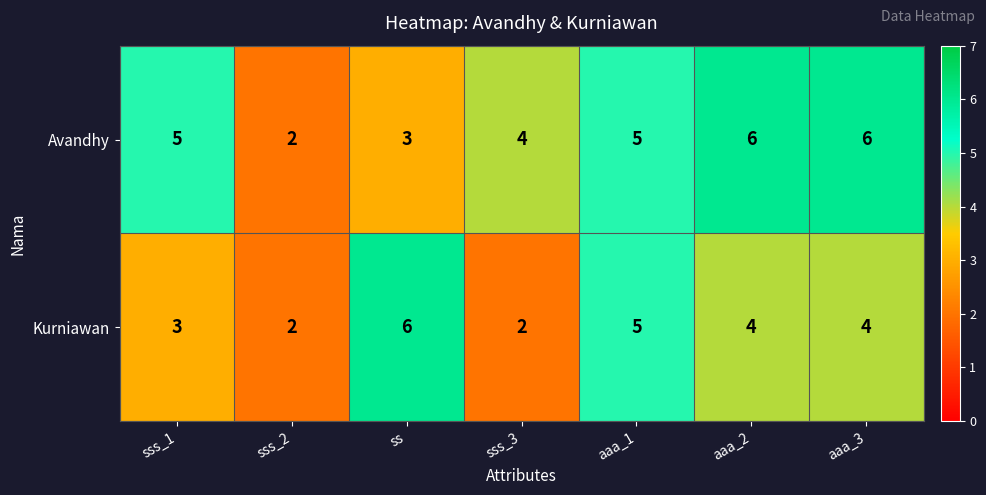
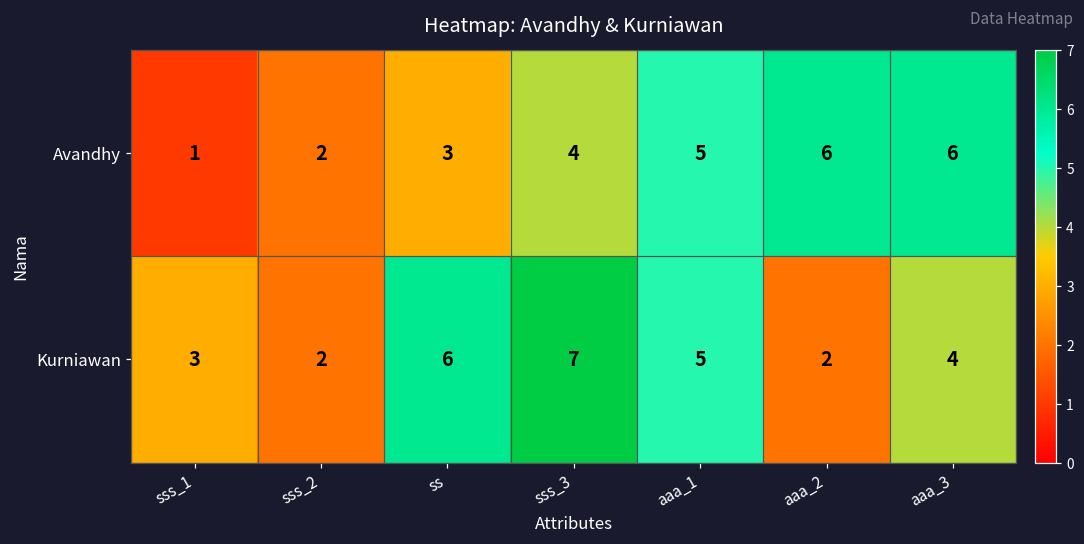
  {
    "Avandhy": {
-     "sss_1": 5,
+     "sss_1": 1,
      "sss_2": 2,
      "ss": 3,
      "sss_3": 4,
      "aaa_1": 5,
      "aaa_2": 6,
      "aaa_3": 6
    },
    "Kurniawan": {
      "sss_1": 3,
      "sss_2": 2,
      "ss": 6,
-     "sss_3": 2,
+     "sss_3": 7,
      "aaa_1": 5,
-     "aaa_2": 4,
+     "aaa_2": 2,
      "aaa_3": 4
    }
  }
